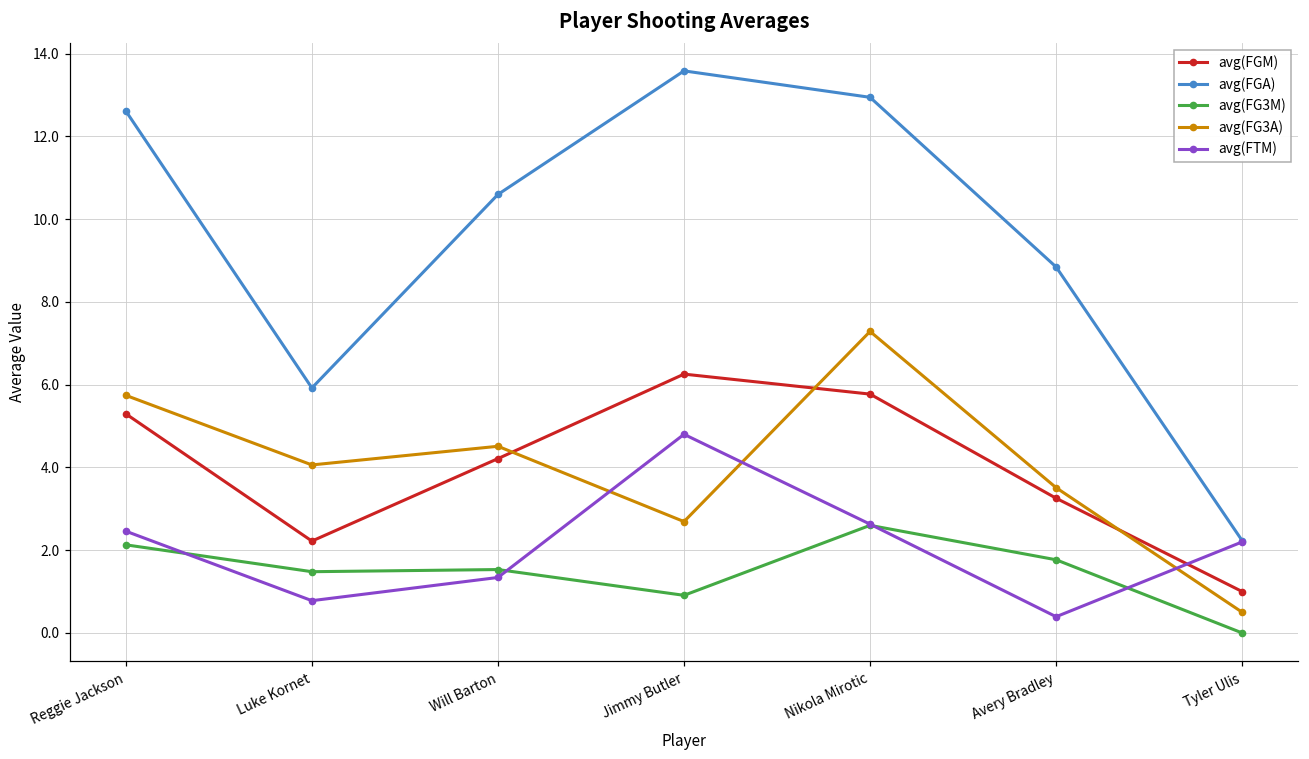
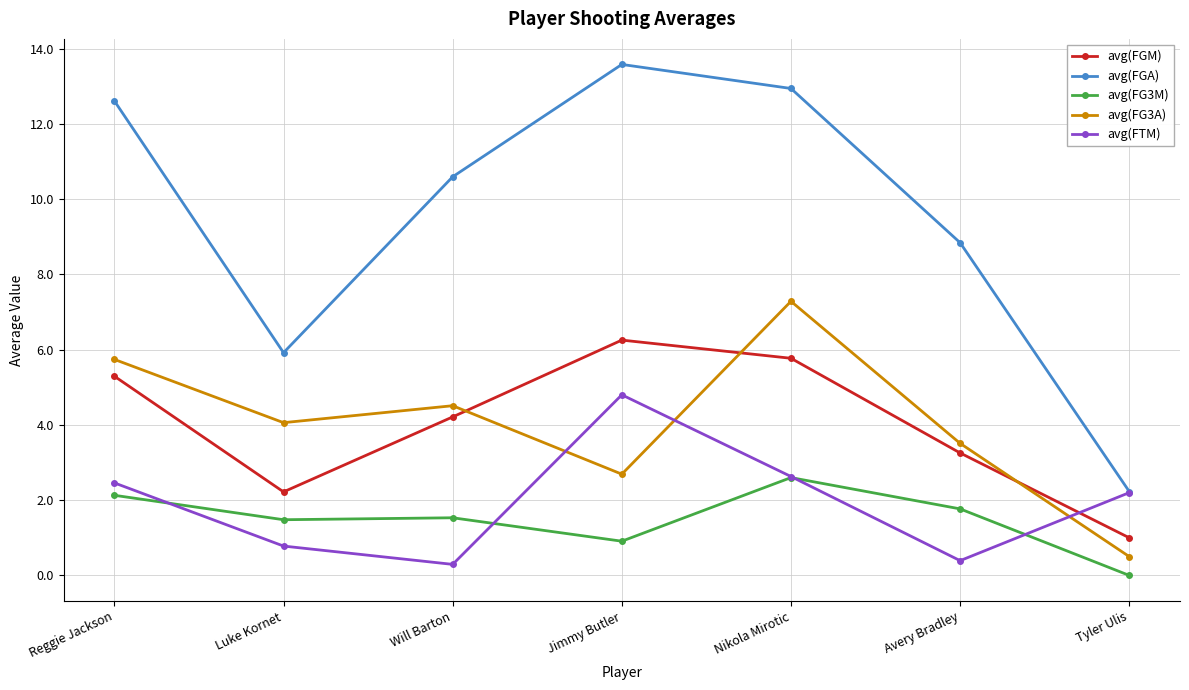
  {
    "avg(FGM)": {
      "Reggie Jackson": 5.3,
      "Luke Kornet": 2.2,
      "Will Barton": 4.2,
      "Jimmy Butler": 6.3,
      "Nikola Mirotic": 5.8,
      "Avery Bradley": 3.3,
      "Tyler Ulis": 1.0
    },
    "avg(FGA)": {
      "Reggie Jackson": 12.6,
      "Luke Kornet": 5.9,
      "Will Barton": 10.6,
      "Jimmy Butler": 13.6,
      "Nikola Mirotic": 12.9,
      "Avery Bradley": 8.8
    },
    "avg(FG3M)": {
      "Reggie Jackson": 2.1,
      "Luke Kornet": 1.5,
      "Will Barton": 1.5,
      "Jimmy Butler": 0.9,
      "Avery Bradley": 1.8,
      "Tyler Ulis": 0.0
    },
    "avg(FG3A)": {
      "Reggie Jackson": 5.7,
      "Luke Kornet": 4.1,
      "Will Barton": 4.5,
      "Jimmy Butler": 2.7,
      "Nikola Mirotic": 7.3,
      "Avery Bradley": 3.5,
      "Tyler Ulis": 0.5
    },
    "avg(FTM)": {
      "Reggie Jackson": 2.5,
      "Luke Kornet": 0.8,
-     "Will Barton": 1.3,
+     "Will Barton": 0.3,
      "Jimmy Butler": 4.8,
      "Avery Bradley": 0.4
    }
  }
